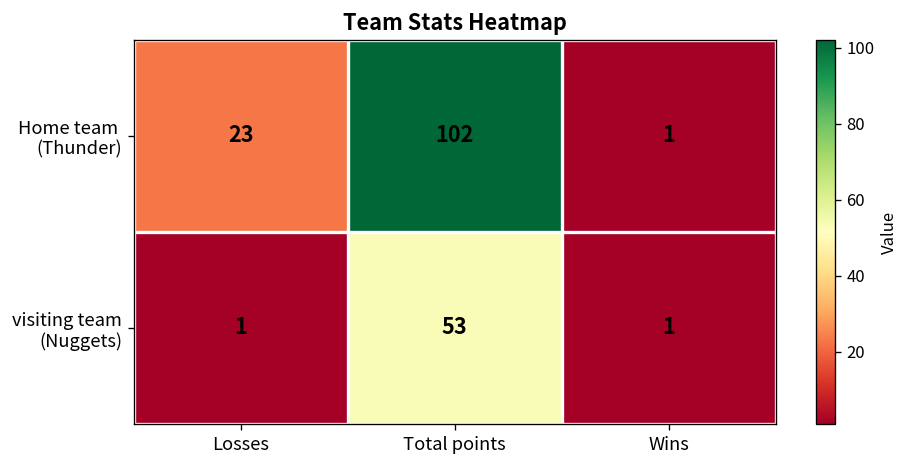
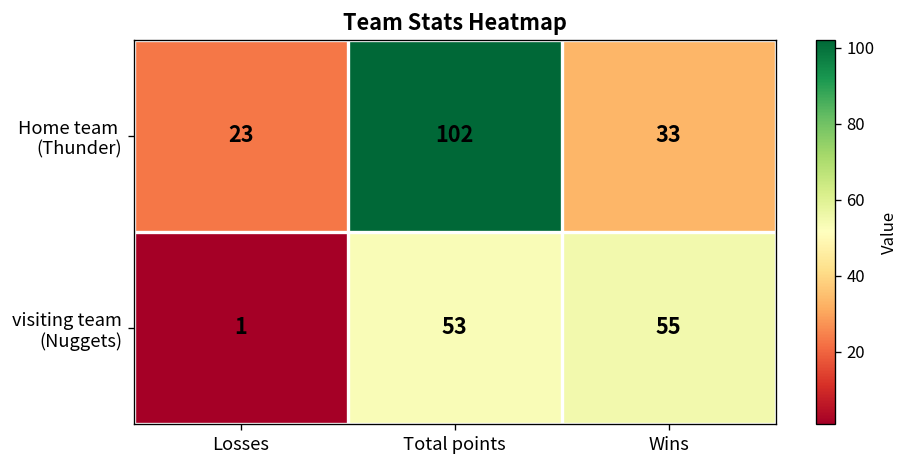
  {
    "Home team (Thunder)": {
      "Losses": 23,
      "Total points": 102,
-     "Wins": 1
+     "Wins": 33
    },
    "visiting team (Nuggets)": {
      "Losses": 1,
      "Total points": 53,
-     "Wins": 1
+     "Wins": 55
    }
  }
